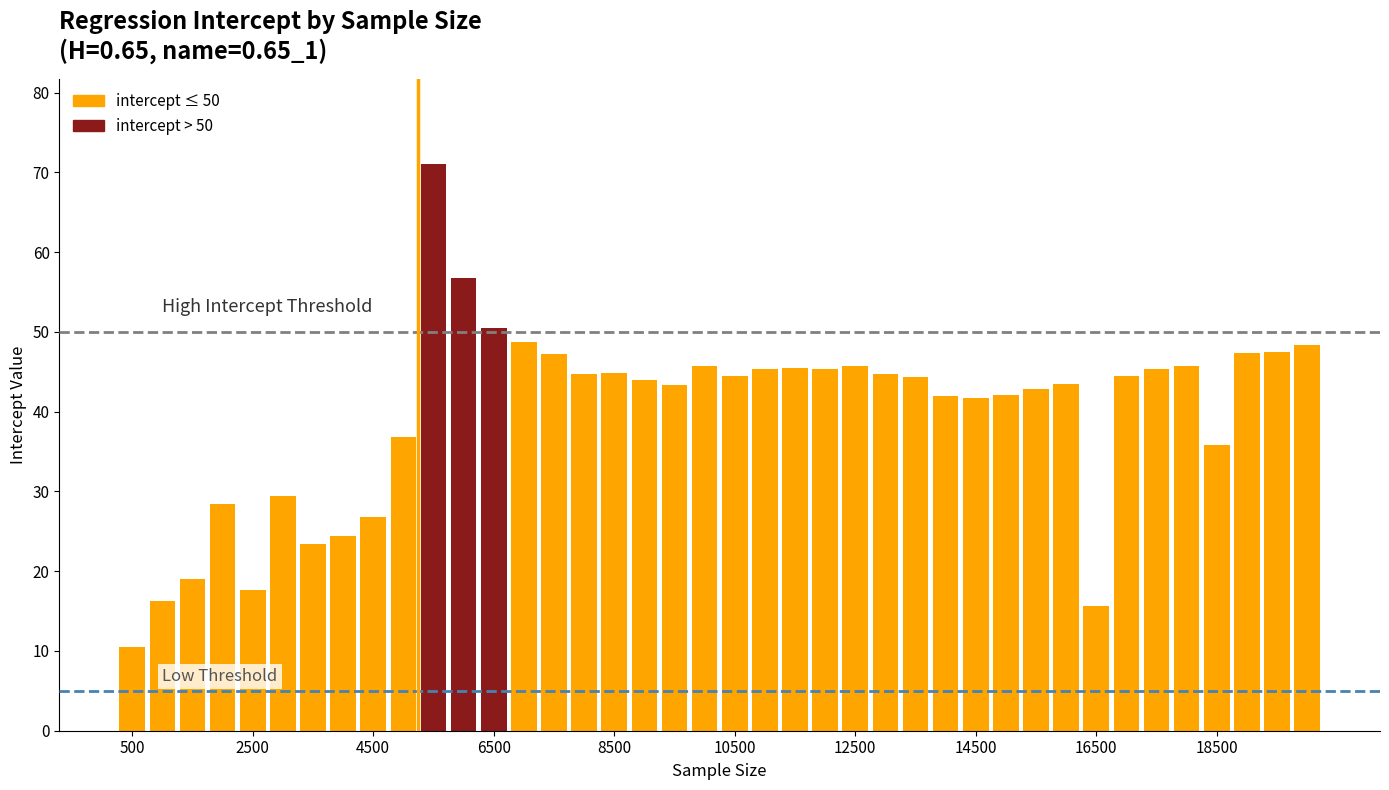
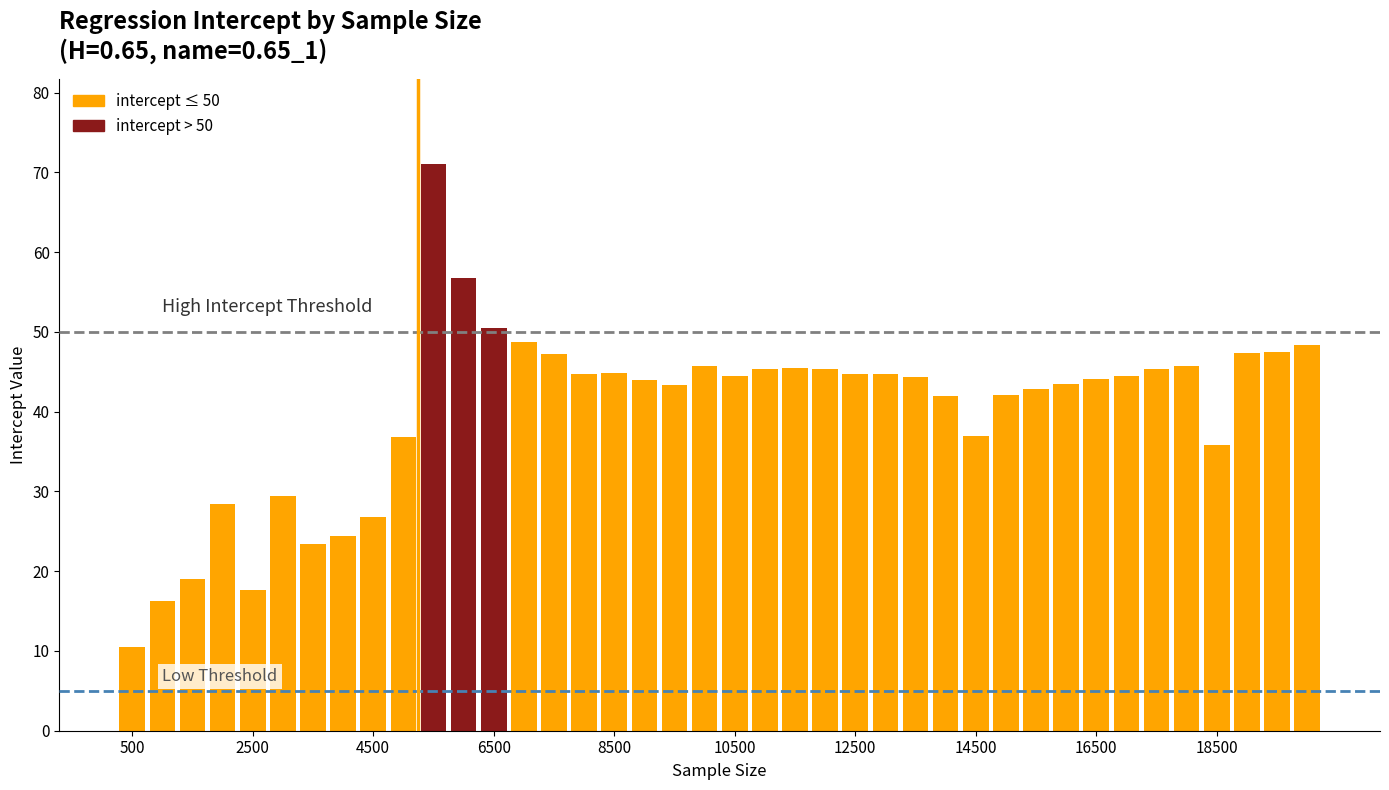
  {
    "500": 11,
    "2500": 18,
    "4500": 27,
    "6500": 51,
    "8500": 45,
    "10500": 45,
-   "12500": 46,
-   "14500": 42,
-   "16500": 16,
+   "12500": 45,
+   "14500": 37,
+   "16500": 44,
    "18500": 36
  }
